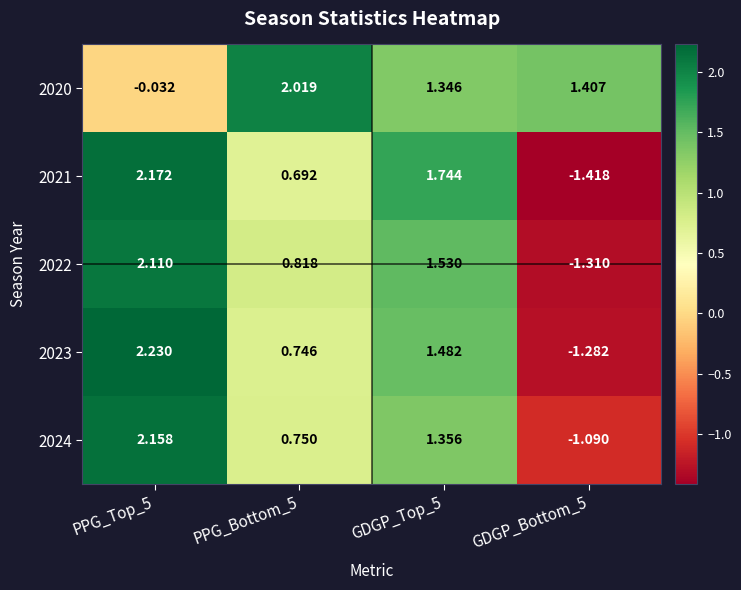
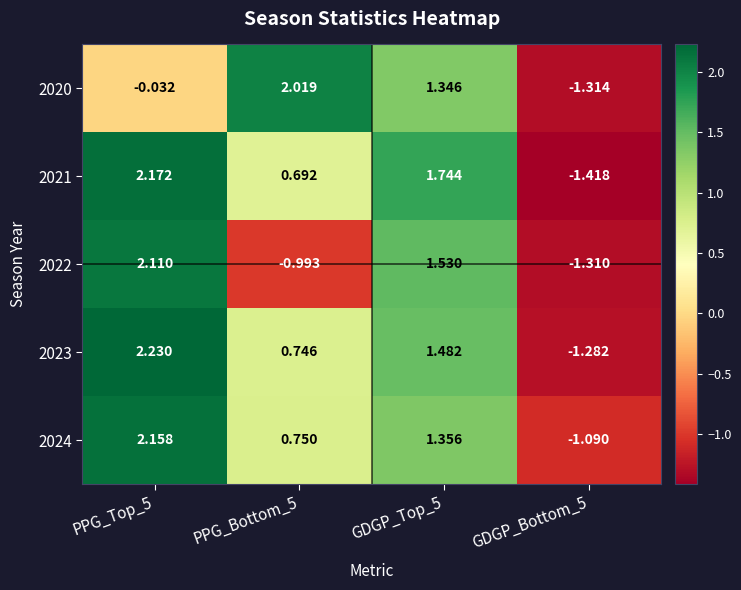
  {
    "2020": {
      "PPG_Top_5": -0.032,
      "PPG_Bottom_5": 2.019,
      "GDGP_Top_5": 1.346,
-     "GDGP_Bottom_5": 1.407
+     "GDGP_Bottom_5": -1.314
    },
    "2021": {
      "PPG_Top_5": 2.172,
      "PPG_Bottom_5": 0.692,
      "GDGP_Top_5": 1.744,
      "GDGP_Bottom_5": -1.418
    },
    "2022": {
      "PPG_Top_5": 2.110,
-     "PPG_Bottom_5": 0.818,
+     "PPG_Bottom_5": -0.993,
      "GDGP_Top_5": 1.530,
      "GDGP_Bottom_5": -1.310
    },
    "2023": {
      "PPG_Top_5": 2.230,
      "PPG_Bottom_5": 0.746,
      "GDGP_Top_5": 1.482,
      "GDGP_Bottom_5": -1.282
    },
    "2024": {
      "PPG_Top_5": 2.158,
      "PPG_Bottom_5": 0.750,
      "GDGP_Top_5": 1.356,
      "GDGP_Bottom_5": -1.090
    }
  }
